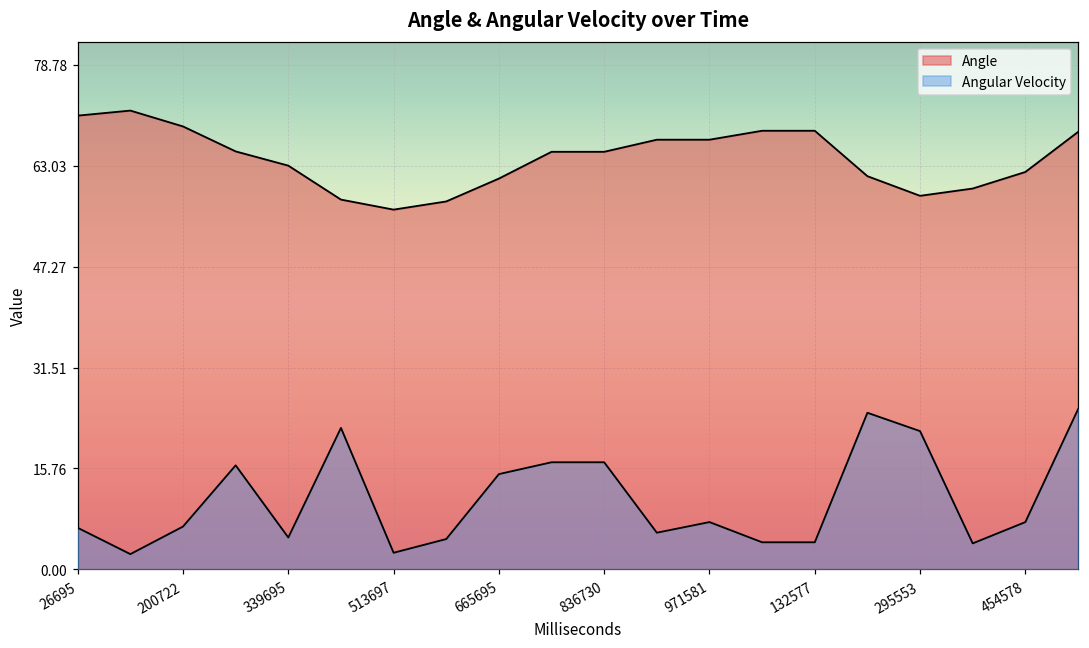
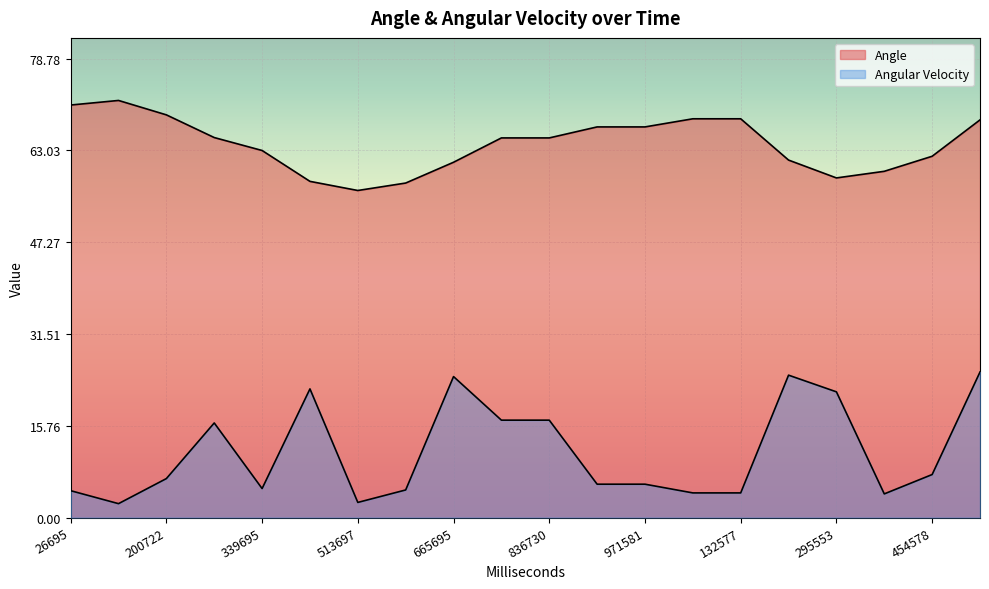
  {
    "Angle": {
      "26695": 71,
      "200722": 69,
      "339695": 63,
      "513697": 56,
      "665695": 61,
      "836730": 65,
      "971581": 67,
      "132577": 68,
      "295553": 58,
      "454578": 62
    },
    "Angular Velocity": {
-     "26695": 6,
+     "26695": 5,
      "200722": 7,
      "339695": 5,
      "513697": 3,
-     "665695": 15,
+     "665695": 24,
      "836730": 17,
-     "971581": 7,
+     "971581": 6,
      "132577": 4,
      "295553": 22,
      "454578": 7
    }
  }
